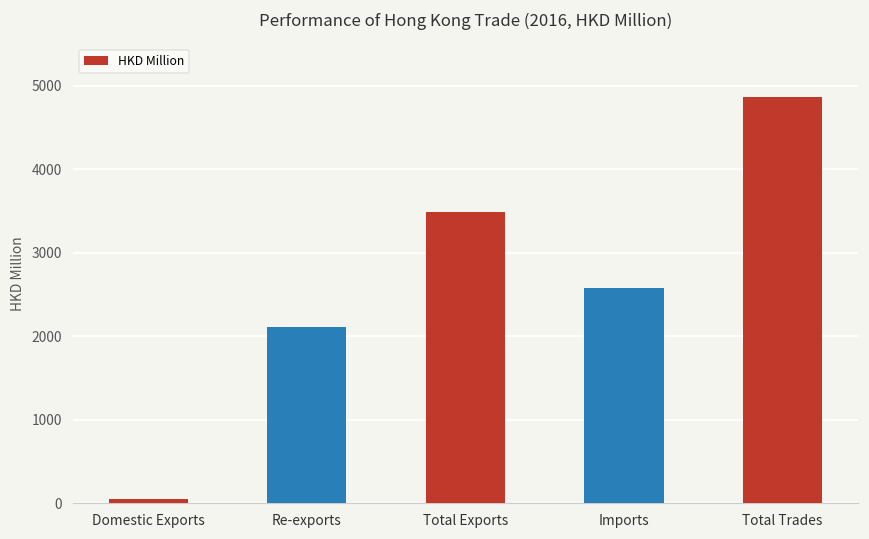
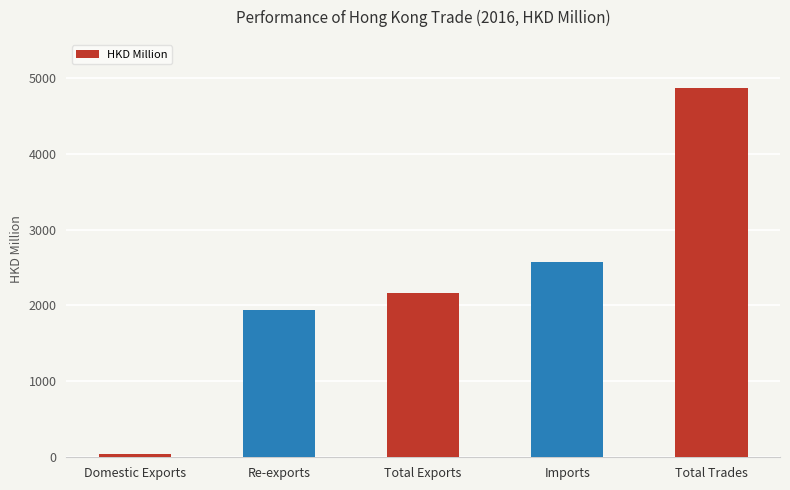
  {
    "Domestic Exports": 0,
-   "Re-exports": 2100,
-   "Total Exports": 3500,
+   "Re-exports": 1900,
+   "Total Exports": 2200,
    "Imports": 2600,
    "Total Trades": 4900
  }
